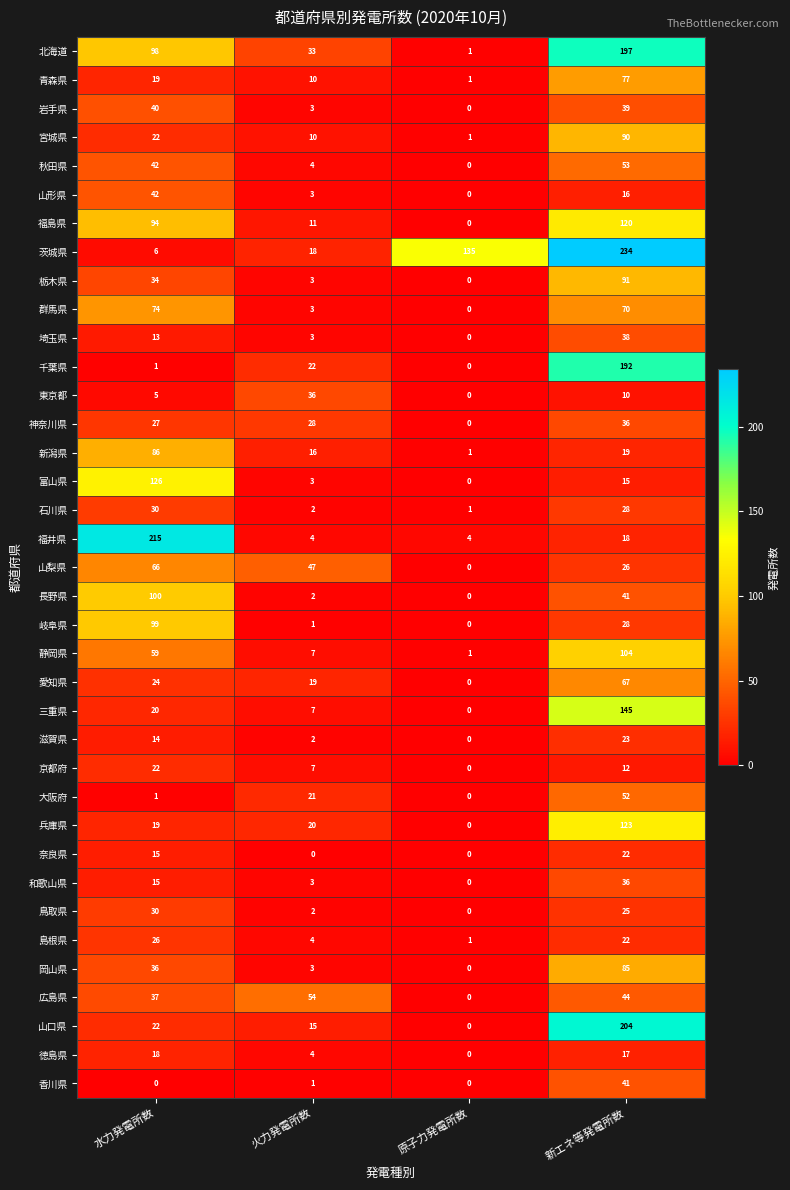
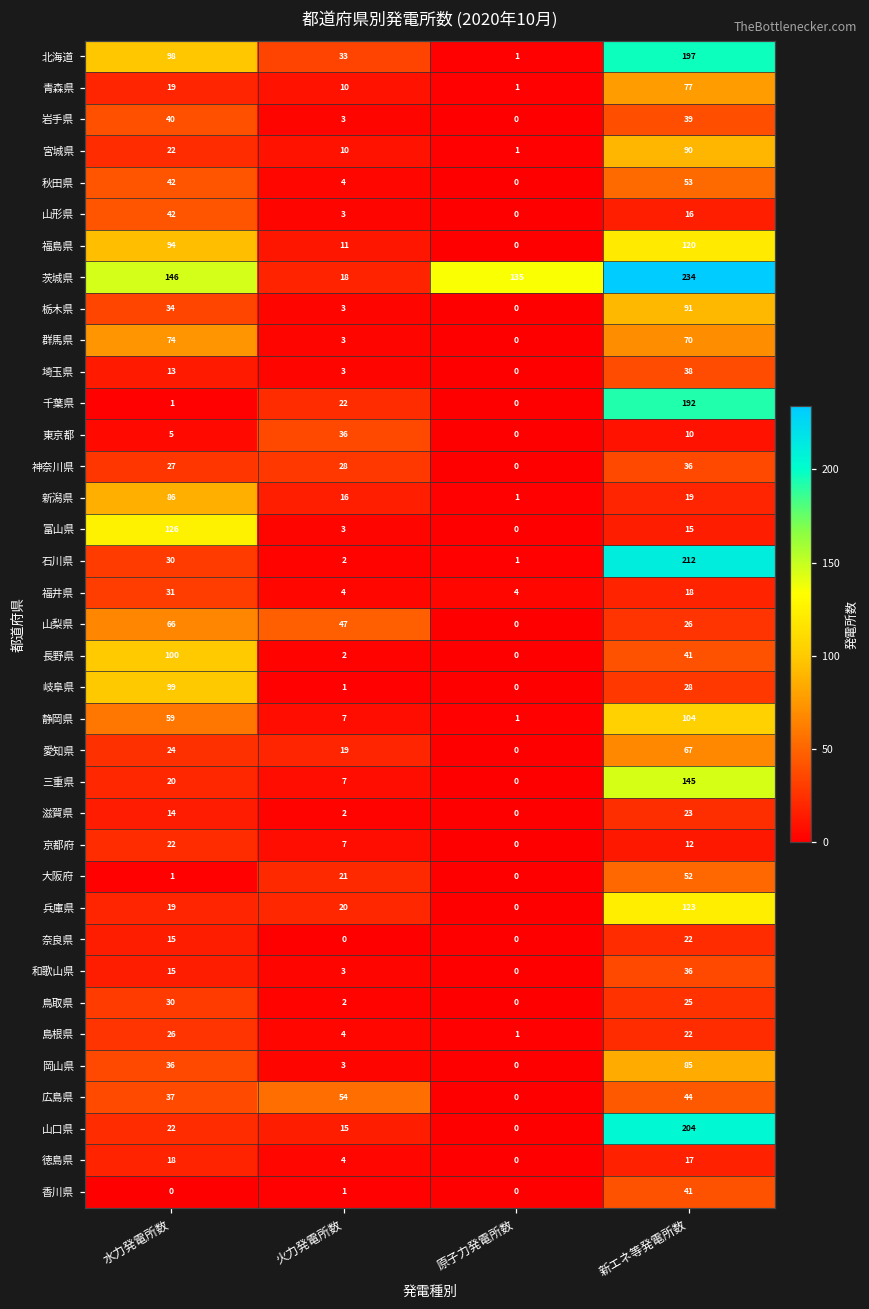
  {
    "北海道": {
      "水力発電所数": 98,
      "火力発電所数": 33,
      "原子力発電所数": 1,
      "新エネ等発電所数": 197
    },
    "青森県": {
      "水力発電所数": 19,
      "火力発電所数": 10,
      "原子力発電所数": 1,
      "新エネ等発電所数": 77
    },
    "岩手県": {
      "水力発電所数": 40,
      "火力発電所数": 3,
      "原子力発電所数": 0,
      "新エネ等発電所数": 39
    },
    "宮城県": {
      "水力発電所数": 22,
      "火力発電所数": 10,
      "原子力発電所数": 1,
      "新エネ等発電所数": 90
    },
    "秋田県": {
      "水力発電所数": 42,
      "火力発電所数": 4,
      "原子力発電所数": 0,
      "新エネ等発電所数": 53
    },
    "山形県": {
      "水力発電所数": 42,
      "火力発電所数": 3,
      "原子力発電所数": 0,
      "新エネ等発電所数": 16
    },
    "福島県": {
      "水力発電所数": 94,
      "火力発電所数": 11,
      "原子力発電所数": 0,
      "新エネ等発電所数": 120
    },
    "茨城県": {
-     "水力発電所数": 6,
+     "水力発電所数": 146,
      "火力発電所数": 18,
      "原子力発電所数": 135,
      "新エネ等発電所数": 234
    },
    "栃木県": {
      "水力発電所数": 34,
      "火力発電所数": 3,
      "原子力発電所数": 0,
      "新エネ等発電所数": 91
    },
    "群馬県": {
      "水力発電所数": 74,
      "火力発電所数": 3,
      "原子力発電所数": 0,
      "新エネ等発電所数": 70
    },
    "埼玉県": {
      "水力発電所数": 13,
      "火力発電所数": 3,
      "原子力発電所数": 0,
      "新エネ等発電所数": 38
    },
    "千葉県": {
      "水力発電所数": 1,
      "火力発電所数": 22,
      "原子力発電所数": 0,
      "新エネ等発電所数": 192
    },
    "東京都": {
      "水力発電所数": 5,
      "火力発電所数": 36,
      "原子力発電所数": 0,
      "新エネ等発電所数": 10
    },
    "神奈川県": {
      "水力発電所数": 27,
      "火力発電所数": 28,
      "原子力発電所数": 0,
      "新エネ等発電所数": 36
    },
    "新潟県": {
      "水力発電所数": 86,
      "火力発電所数": 16,
      "原子力発電所数": 1,
      "新エネ等発電所数": 19
    },
    "富山県": {
      "水力発電所数": 126,
      "火力発電所数": 3,
      "原子力発電所数": 0,
      "新エネ等発電所数": 15
    },
    "石川県": {
      "水力発電所数": 30,
      "火力発電所数": 2,
      "原子力発電所数": 1,
-     "新エネ等発電所数": 28
+     "新エネ等発電所数": 212
    },
    "福井県": {
-     "水力発電所数": 215,
+     "水力発電所数": 31,
      "火力発電所数": 4,
      "原子力発電所数": 4,
      "新エネ等発電所数": 18
    },
    "山梨県": {
      "水力発電所数": 66,
      "火力発電所数": 47,
      "原子力発電所数": 0,
      "新エネ等発電所数": 26
    },
    "長野県": {
      "水力発電所数": 100,
      "火力発電所数": 2,
      "原子力発電所数": 0,
      "新エネ等発電所数": 41
    },
    "岐阜県": {
      "水力発電所数": 99,
      "火力発電所数": 1,
      "原子力発電所数": 0,
      "新エネ等発電所数": 28
    },
    "静岡県": {
      "水力発電所数": 59,
      "火力発電所数": 7,
      "原子力発電所数": 1,
      "新エネ等発電所数": 104
    },
    "愛知県": {
      "水力発電所数": 24,
      "火力発電所数": 19,
      "原子力発電所数": 0,
      "新エネ等発電所数": 67
    },
    "三重県": {
      "水力発電所数": 20,
      "火力発電所数": 7,
      "原子力発電所数": 0,
      "新エネ等発電所数": 145
    },
    "滋賀県": {
      "水力発電所数": 14,
      "火力発電所数": 2,
      "原子力発電所数": 0,
      "新エネ等発電所数": 23
    },
    "京都府": {
      "水力発電所数": 22,
      "火力発電所数": 7,
      "原子力発電所数": 0,
      "新エネ等発電所数": 12
    },
    "大阪府": {
      "水力発電所数": 1,
      "火力発電所数": 21,
      "原子力発電所数": 0,
      "新エネ等発電所数": 52
    },
    "兵庫県": {
      "水力発電所数": 19,
      "火力発電所数": 20,
      "原子力発電所数": 0,
      "新エネ等発電所数": 123
    },
    "奈良県": {
      "水力発電所数": 15,
      "火力発電所数": 0,
      "原子力発電所数": 0,
      "新エネ等発電所数": 22
    },
    "和歌山県": {
      "水力発電所数": 15,
      "火力発電所数": 3,
      "原子力発電所数": 0,
      "新エネ等発電所数": 36
    },
    "鳥取県": {
      "水力発電所数": 30,
      "火力発電所数": 2,
      "原子力発電所数": 0,
      "新エネ等発電所数": 25
    },
    "島根県": {
      "水力発電所数": 26,
      "火力発電所数": 4,
      "原子力発電所数": 1,
      "新エネ等発電所数": 22
    },
    "岡山県": {
      "水力発電所数": 36,
      "火力発電所数": 3,
      "原子力発電所数": 0,
      "新エネ等発電所数": 85
    },
    "広島県": {
      "水力発電所数": 37,
      "火力発電所数": 54,
      "原子力発電所数": 0,
      "新エネ等発電所数": 44
    },
    "山口県": {
      "水力発電所数": 22,
      "火力発電所数": 15,
      "原子力発電所数": 0,
      "新エネ等発電所数": 204
    },
    "徳島県": {
      "水力発電所数": 18,
      "火力発電所数": 4,
      "原子力発電所数": 0,
      "新エネ等発電所数": 17
    },
    "香川県": {
      "水力発電所数": 0,
      "火力発電所数": 1,
      "原子力発電所数": 0,
      "新エネ等発電所数": 41
    }
  }
